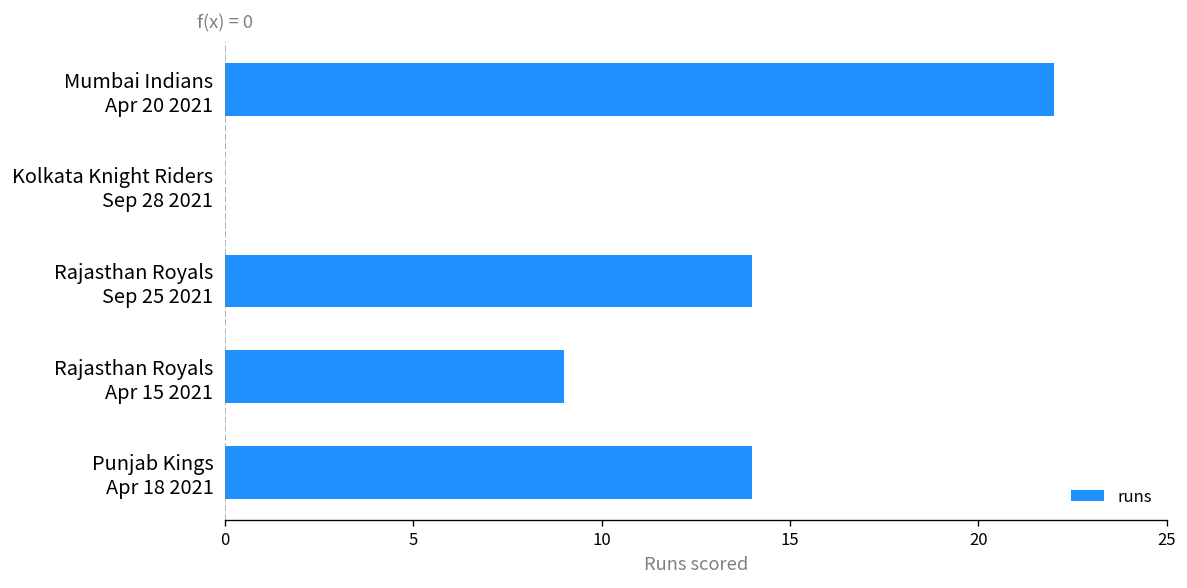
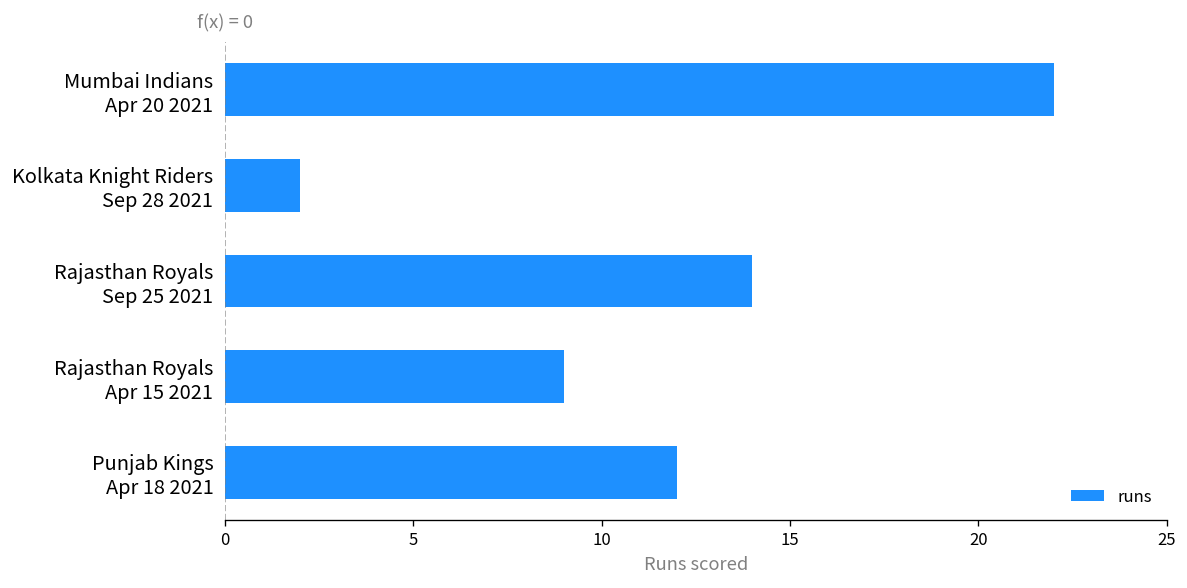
  {
    "Mumbai Indians Apr 20 2021": 22,
-   "Kolkata Knight Riders Sep 28 2021": 0,
+   "Kolkata Knight Riders Sep 28 2021": 2,
    "Rajasthan Royals Sep 25 2021": 14,
    "Rajasthan Royals Apr 15 2021": 9,
-   "Punjab Kings Apr 18 2021": 14
+   "Punjab Kings Apr 18 2021": 12
  }
